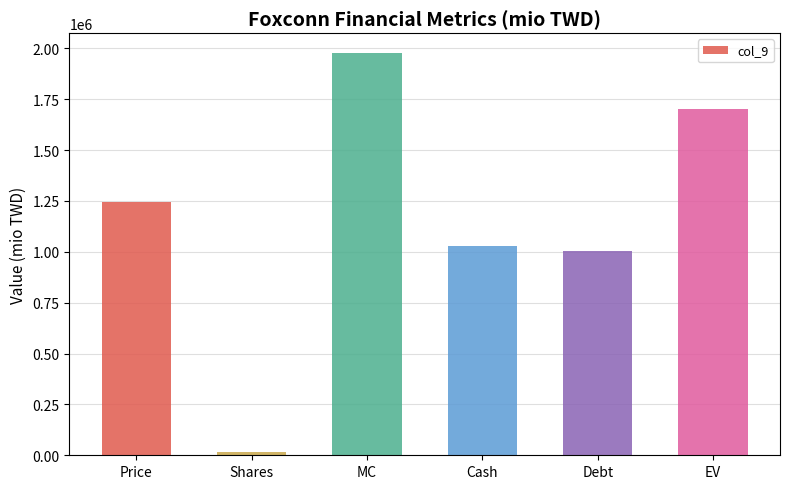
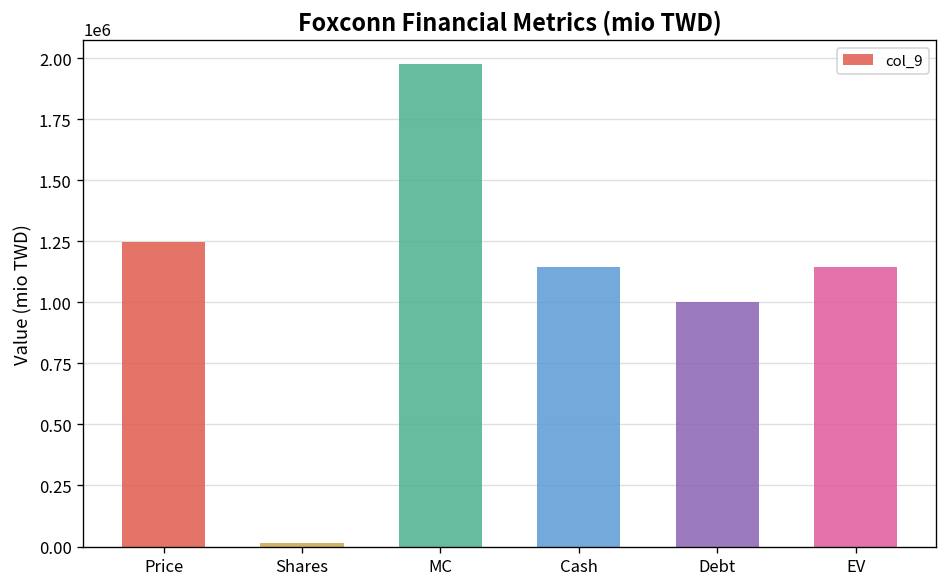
  {
    "Price": 1250000,
    "Shares": 10000,
    "MC": 1980000,
-   "Cash": 1030000,
+   "Cash": 1140000,
    "Debt": 1000000,
-   "EV": 1700000
+   "EV": 1150000
  }
